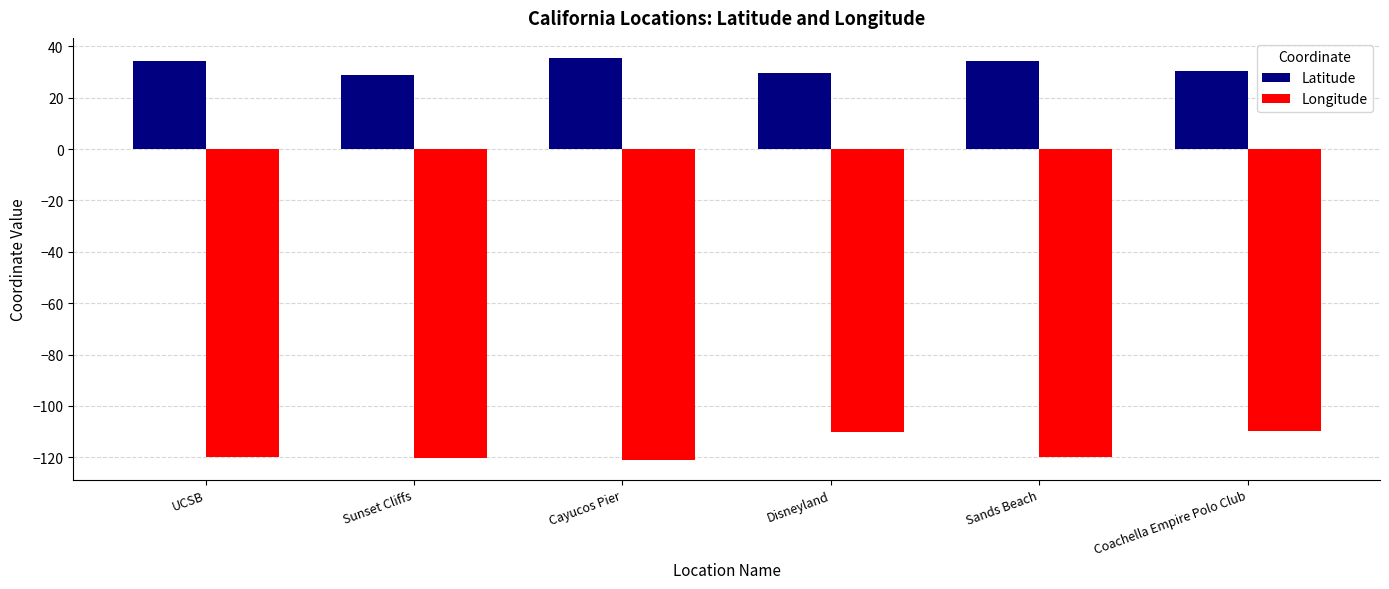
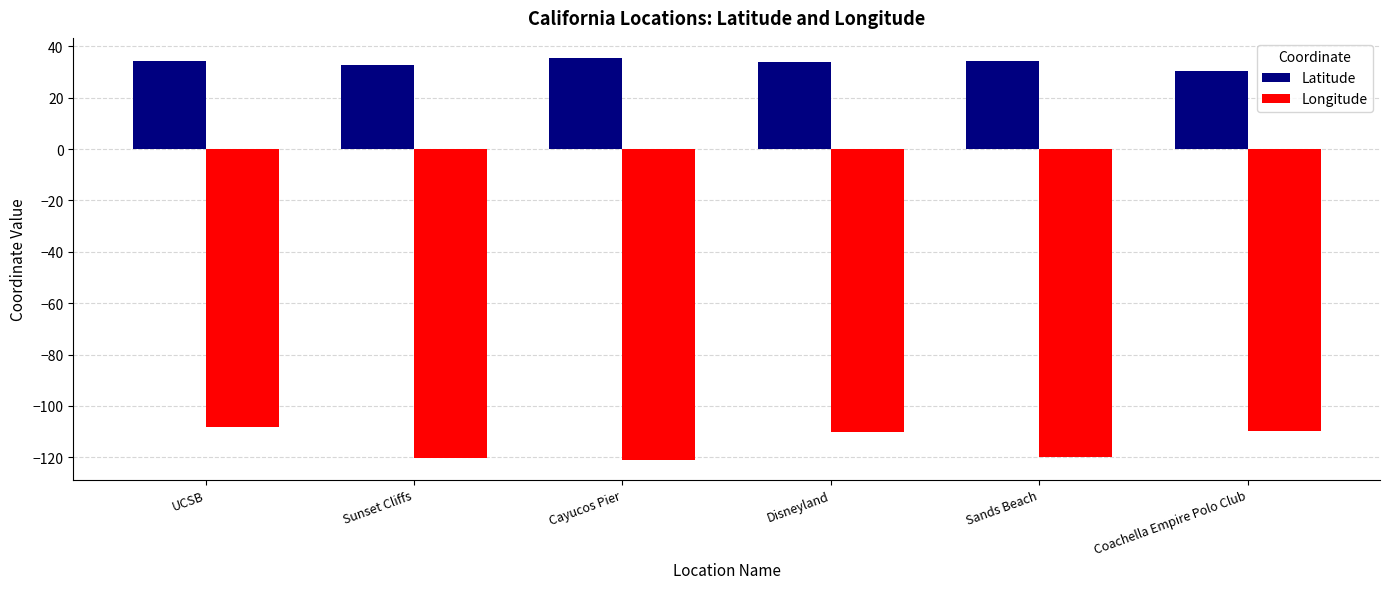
  {
    "Latitude": {
      "UCSB": 34,
-     "Sunset Cliffs": 29,
+     "Sunset Cliffs": 33,
      "Cayucos Pier": 35,
-     "Disneyland": 29,
+     "Disneyland": 34,
      "Sands Beach": 34,
      "Coachella Empire Polo Club": 31
    },
    "Longitude": {
-     "UCSB": -120,
+     "UCSB": -108,
      "Sunset Cliffs": -120,
      "Cayucos Pier": -121,
      "Disneyland": -110,
      "Sands Beach": -120,
      "Coachella Empire Polo Club": -110
    }
  }
